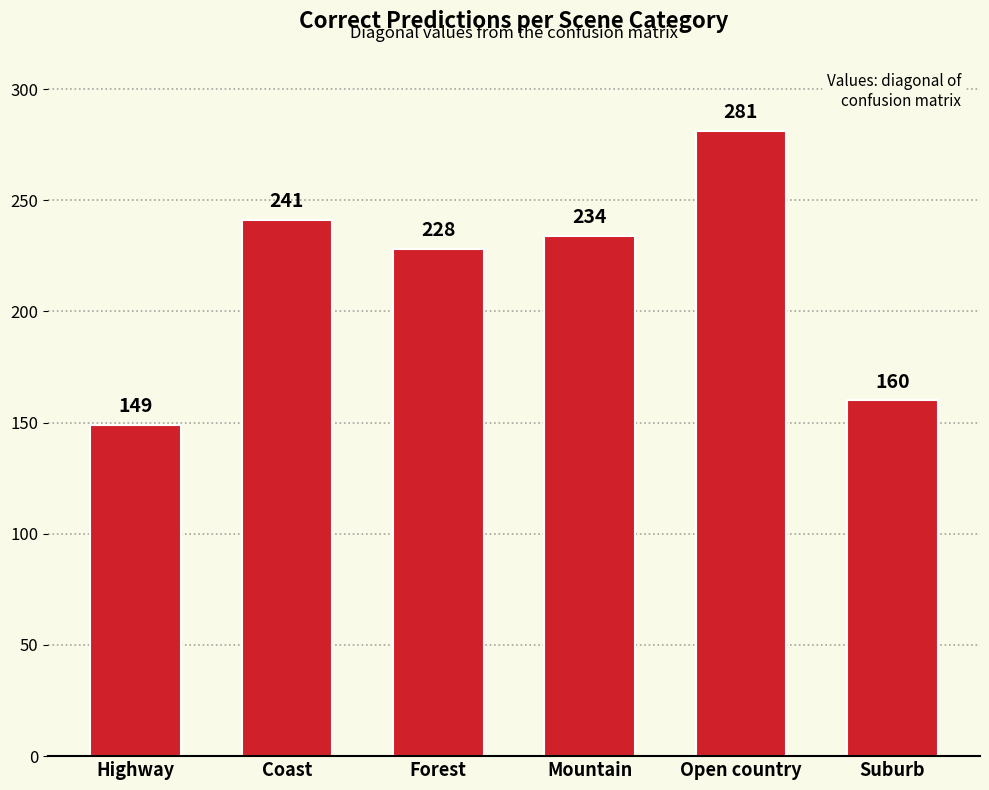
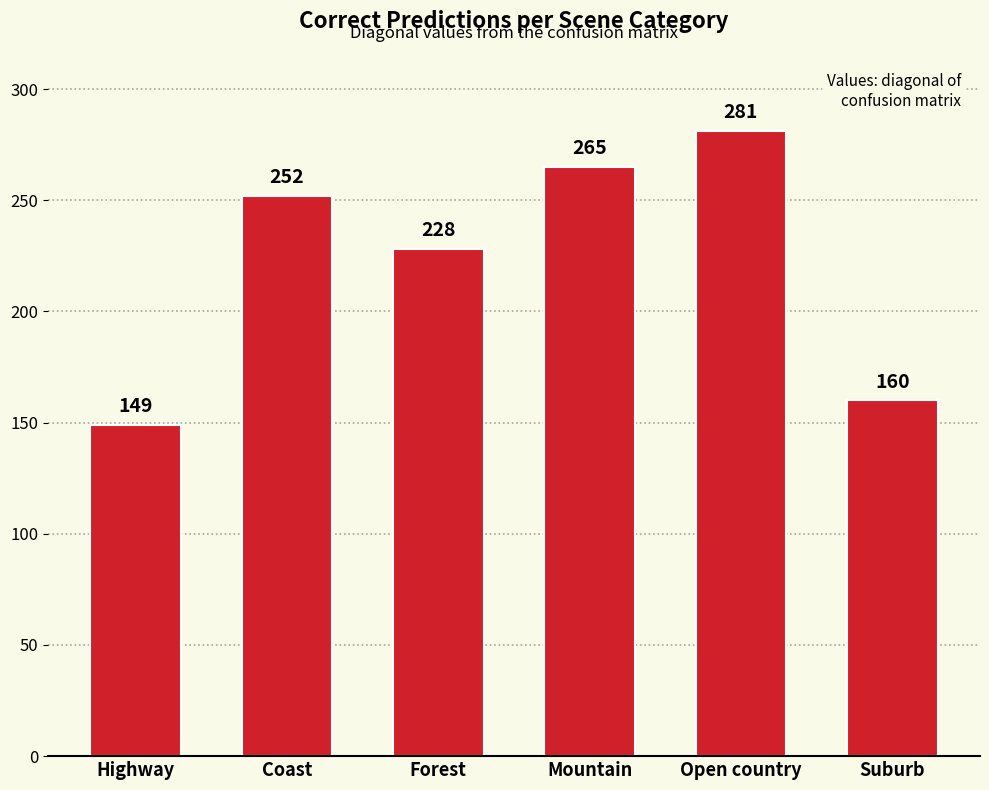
  {
    "Highway": 149,
-   "Coast": 241,
+   "Coast": 252,
    "Forest": 228,
-   "Mountain": 234,
+   "Mountain": 265,
    "Open country": 281,
    "Suburb": 160
  }
